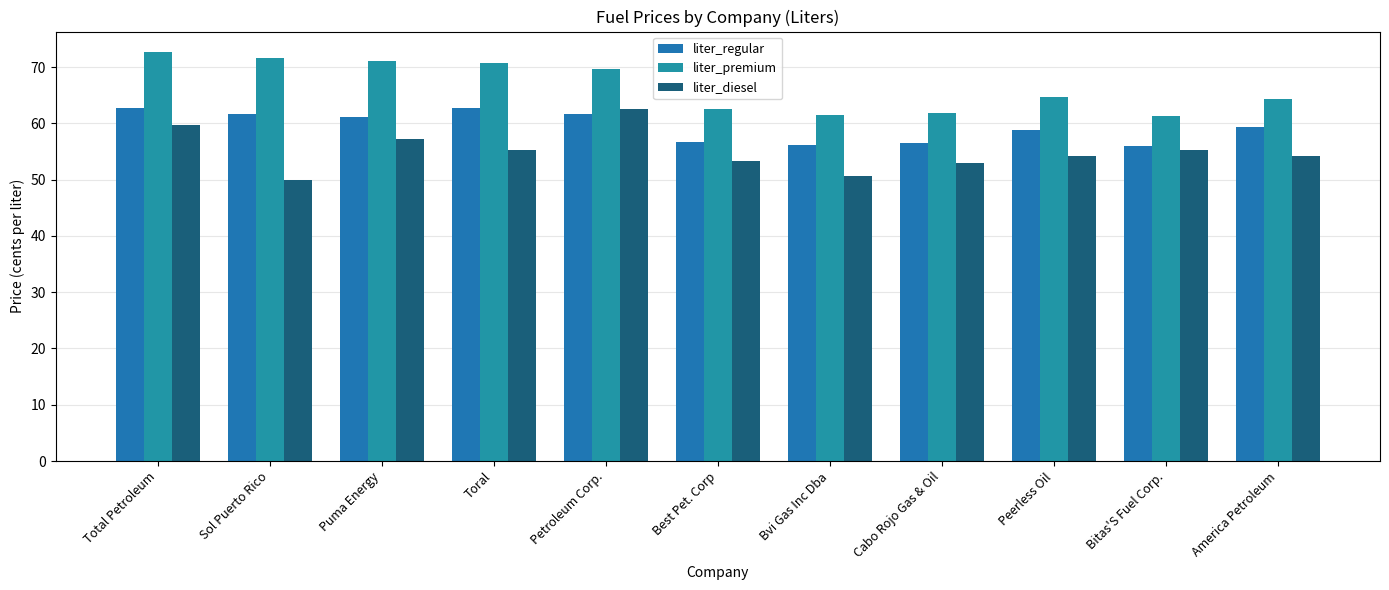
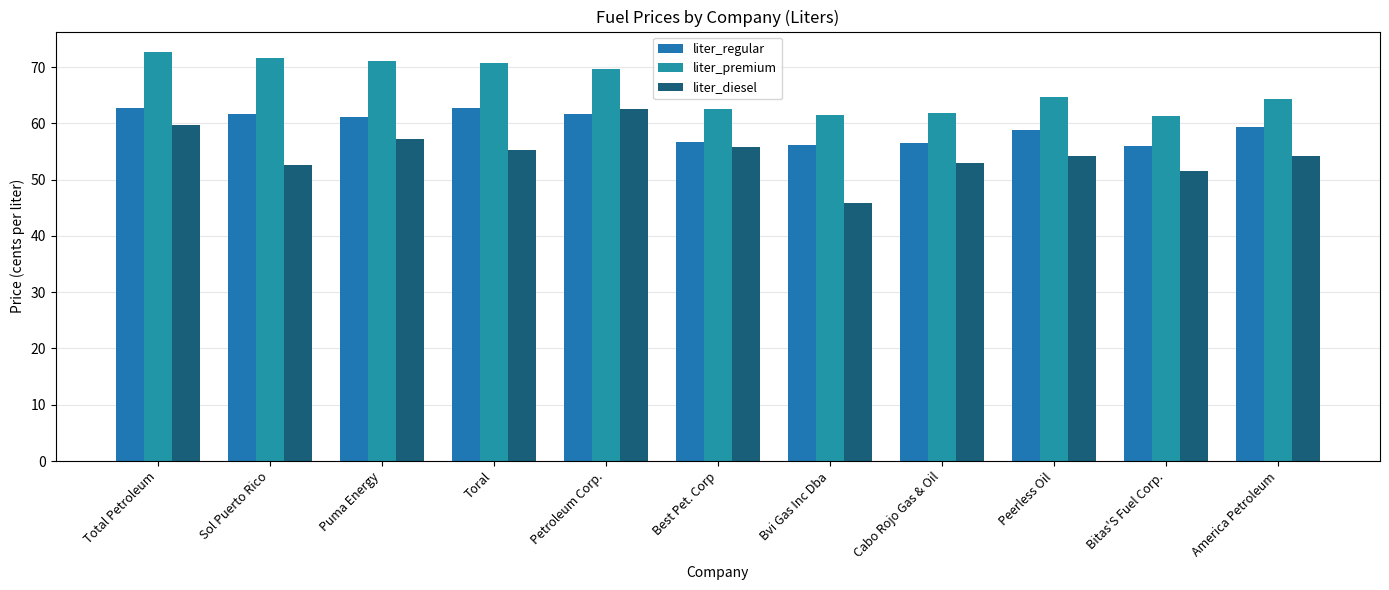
  {
    "liter_diesel": {
      "Total Petroleum": 60,
-     "Sol Puerto Rico": 50,
+     "Sol Puerto Rico": 53,
      "Puma Energy": 57,
      "Toral": 55,
      "Petroleum Corp.": 63,
-     "Best Pet. Corp": 53,
-     "Bvi Gas Inc Dba": 51,
+     "Best Pet. Corp": 56,
+     "Bvi Gas Inc Dba": 46,
      "Cabo Rojo Gas & Oil": 53,
      "Peerless Oil": 54,
-     "Bitas'S Fuel Corp.": 55,
+     "Bitas'S Fuel Corp.": 51,
      "America Petroleum": 54
    }
  }
